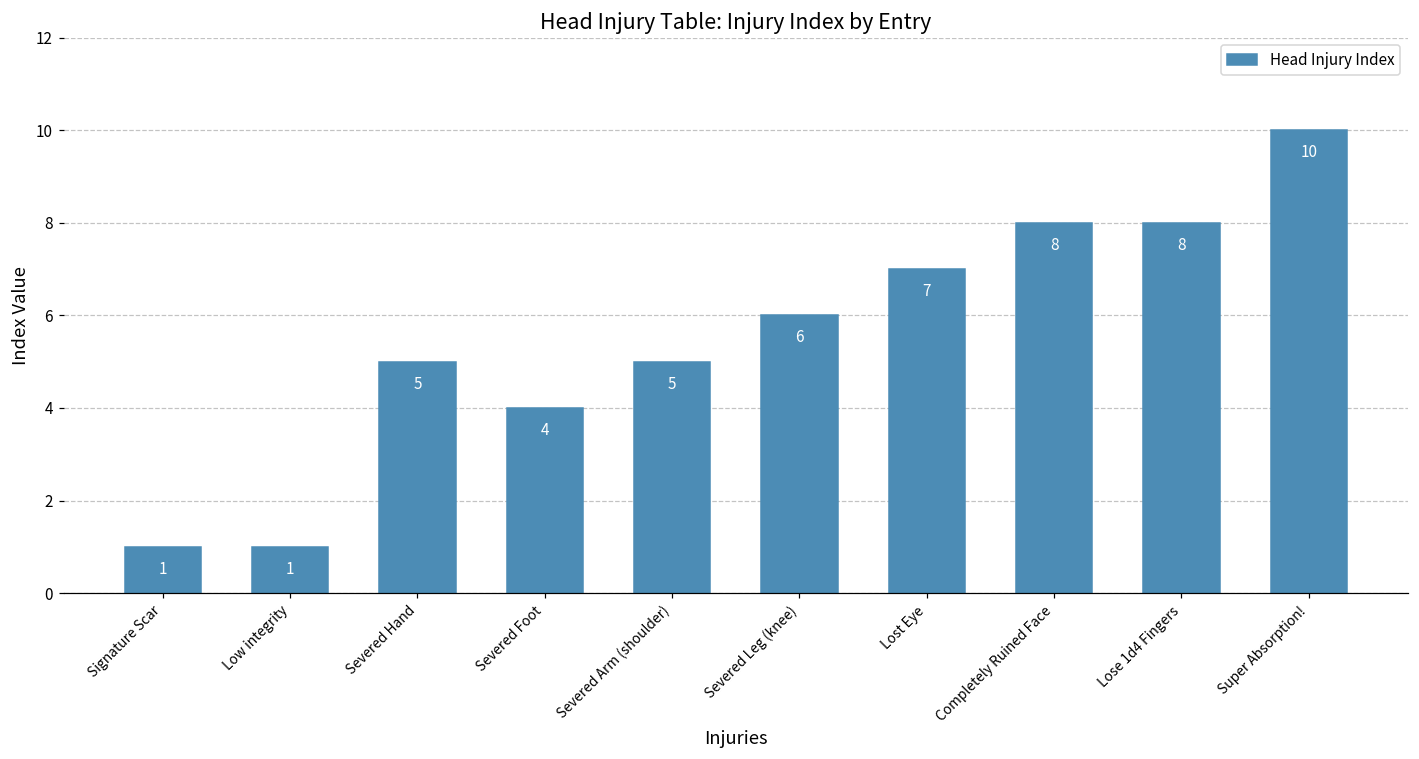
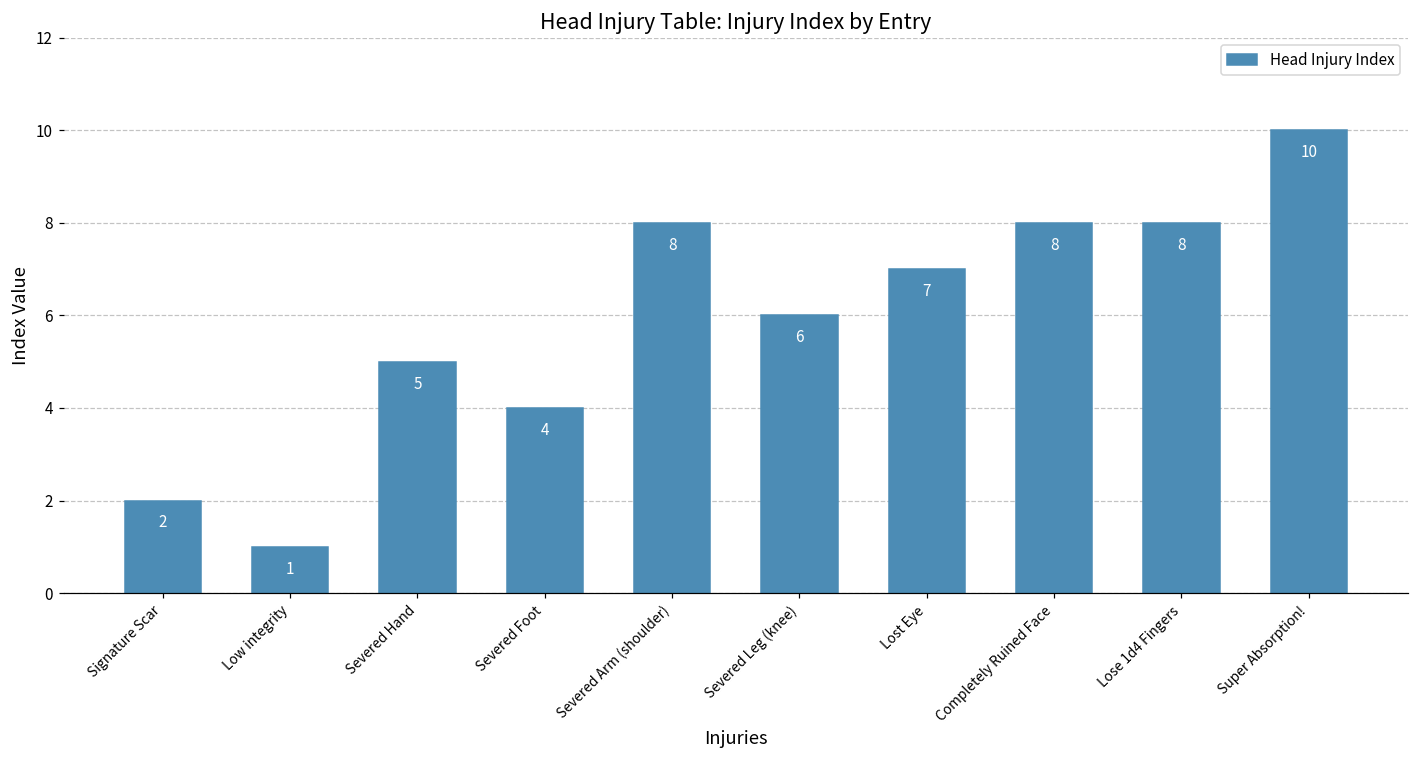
  {
-   "Signature Scar": 1,
+   "Signature Scar": 2,
    "Low integrity": 1,
    "Severed Hand": 5,
    "Severed Foot": 4,
-   "Severed Arm (shoulder)": 5,
+   "Severed Arm (shoulder)": 8,
    "Severed Leg (knee)": 6,
    "Lost Eye": 7,
    "Completely Ruined Face": 8,
    "Lose 1d4 Fingers": 8,
    "Super Absorption!": 10
  }
